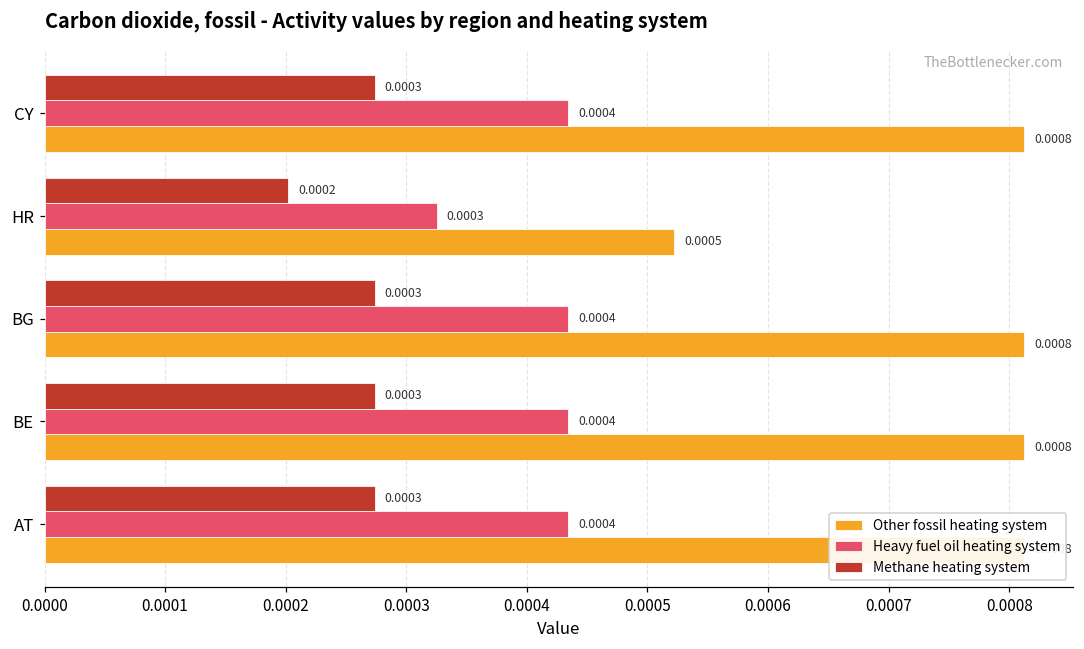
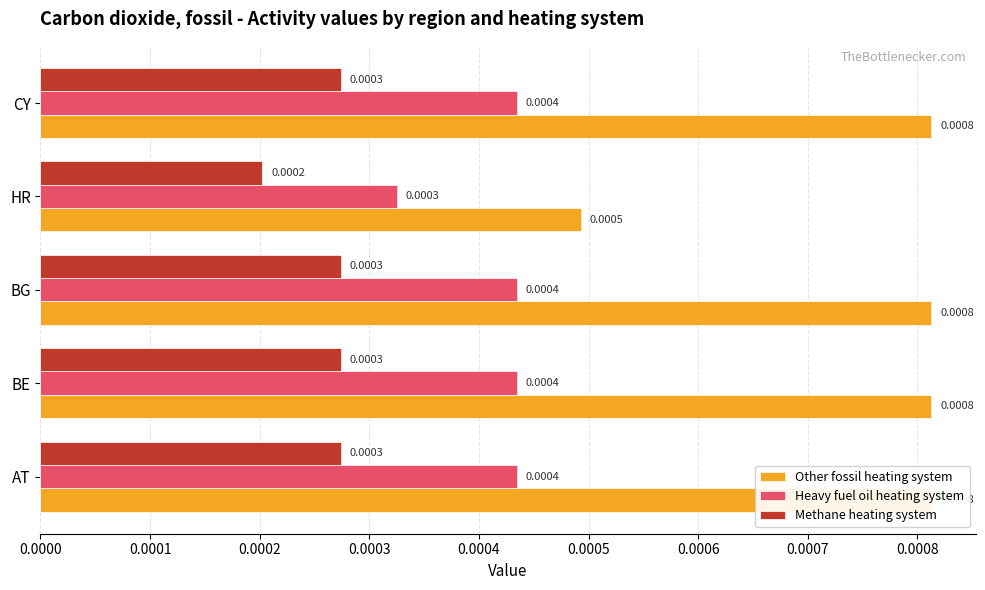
  {
    "Other fossil heating system": {
-     "HR": 0.000522
+     "HR": 0.000493
    },
    "Heavy fuel oil heating system": {
      "CY": 0.0004,
      "HR": 0.0003,
      "BG": 0.0004,
      "BE": 0.0004,
      "AT": 0.0004
    },
    "Methane heating system": {
      "CY": 0.0003,
      "HR": 0.0002,
      "BG": 0.0003,
      "BE": 0.0003,
      "AT": 0.0003
    }
  }
